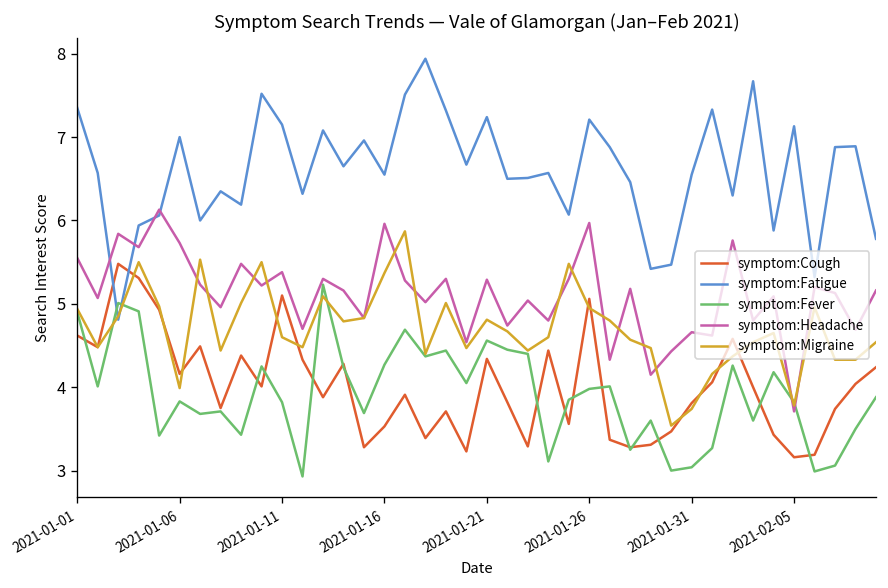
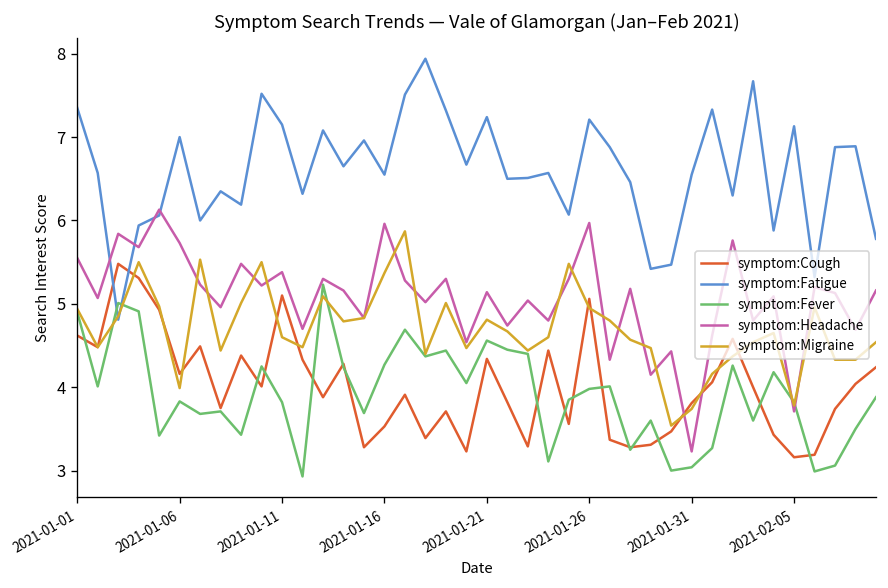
  {
    "symptom:Cough": {
      "2021-01-01": 4.6,
      "2021-01-06": 4.2,
      "2021-01-11": 5.1,
      "2021-01-16": 3.5,
      "2021-01-21": 4.3,
      "2021-01-26": 5.1,
      "2021-01-31": 3.8,
      "2021-02-05": 3.2
    },
    "symptom:Fatigue": {
      "2021-01-01": 7.4,
      "2021-01-06": 7.0,
      "2021-01-11": 7.2,
      "2021-01-16": 6.6,
      "2021-01-21": 7.2,
      "2021-01-26": 7.2,
      "2021-01-31": 6.6,
      "2021-02-05": 7.1
    },
    "symptom:Fever": {
      "2021-01-01": 4.9,
      "2021-01-06": 3.8,
      "2021-01-11": 3.8,
      "2021-01-16": 4.3,
      "2021-01-21": 4.6,
      "2021-01-26": 4.0,
      "2021-01-31": 3.0,
      "2021-02-05": 3.8
    },
    "symptom:Headache": {
      "2021-01-01": 5.6,
      "2021-01-06": 5.7,
      "2021-01-11": 5.4,
      "2021-01-16": 6.0,
-     "2021-01-21": 5.3,
+     "2021-01-21": 5.1,
      "2021-01-26": 6.0,
-     "2021-01-31": 4.7,
+     "2021-01-31": 3.2,
      "2021-02-05": 3.7
    },
    "symptom:Migraine": {
      "2021-01-01": 4.9,
      "2021-01-06": 4.0,
      "2021-01-11": 4.6,
      "2021-01-16": 5.4,
      "2021-01-21": 4.8,
      "2021-01-26": 5.0,
      "2021-01-31": 3.7,
      "2021-02-05": 3.8
    }
  }
